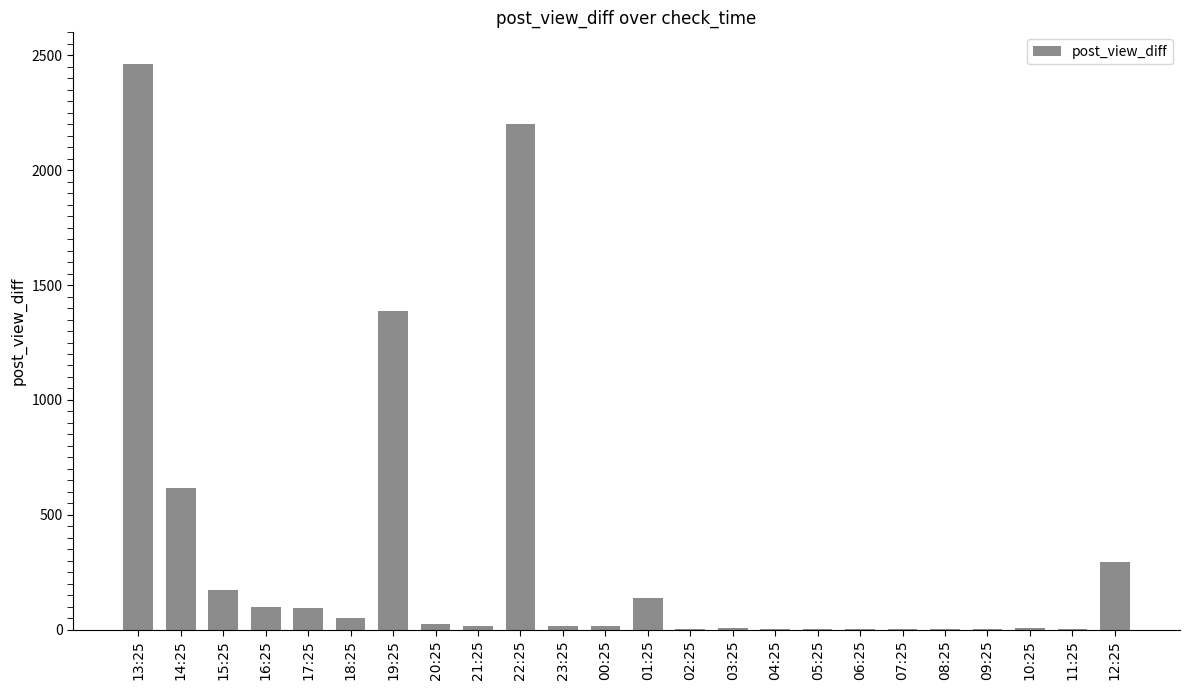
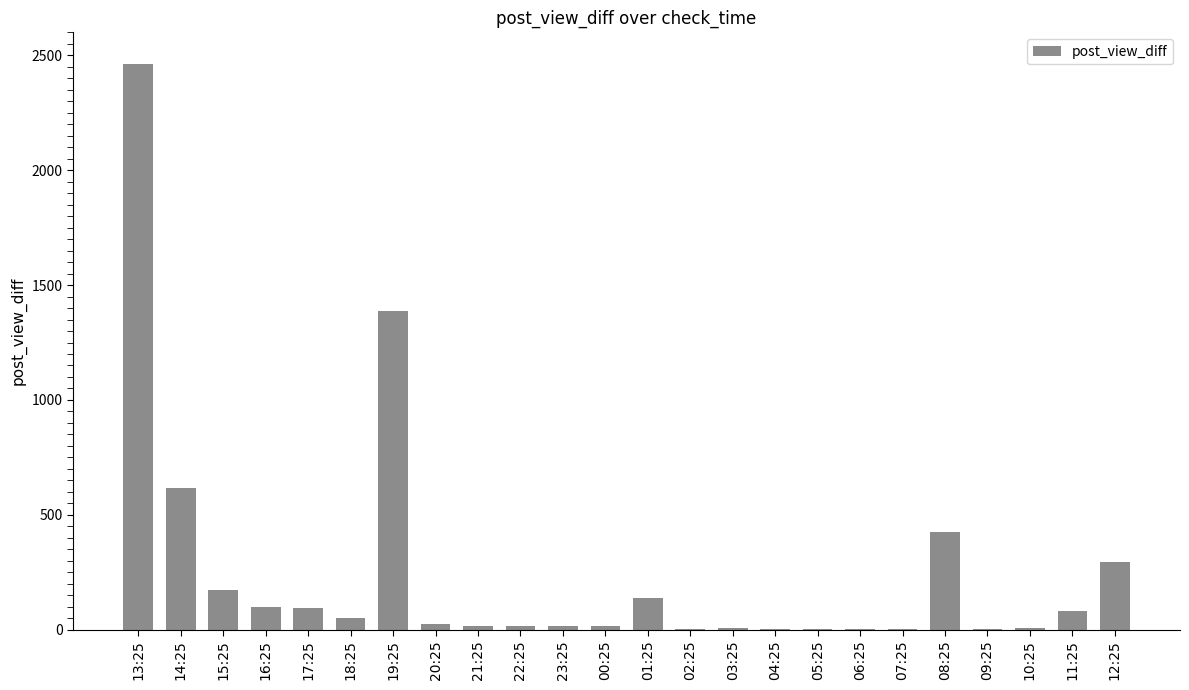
  {
    "13:25": 2460,
    "14:25": 620,
    "15:25": 170,
    "16:25": 100,
    "17:25": 100,
    "18:25": 50,
    "19:25": 1390,
    "20:25": 30,
    "21:25": 10,
-   "22:25": 2200,
+   "22:25": 20,
    "23:25": 20,
    "00:25": 20,
    "01:25": 140,
-   "08:25": 10,
-   "11:25": 0,
+   "08:25": 420,
+   "11:25": 80,
    "12:25": 290
  }
